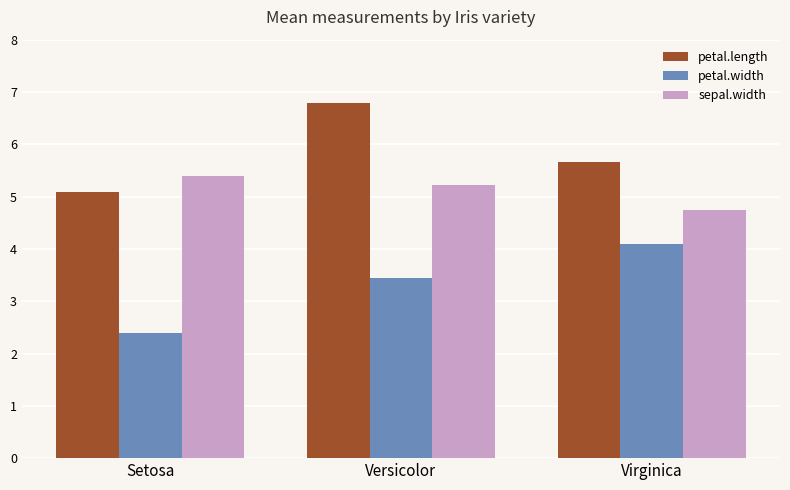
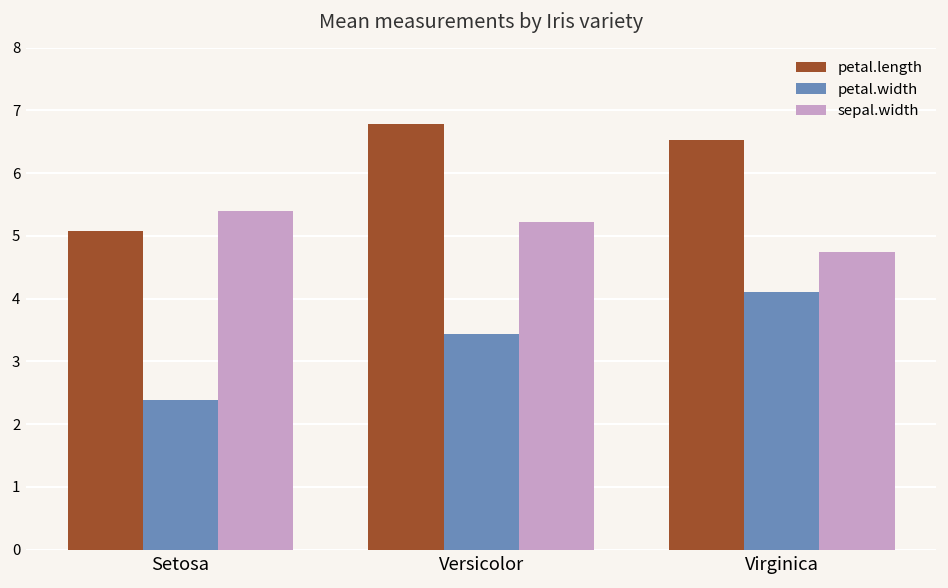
  {
    "petal.length": {
      "Setosa": 5.1,
      "Versicolor": 6.8,
-     "Virginica": 5.7
+     "Virginica": 6.5
    },
    "petal.width": {
      "Setosa": 2.4,
      "Versicolor": 3.4,
      "Virginica": 4.1
    },
    "sepal.width": {
      "Setosa": 5.4,
      "Versicolor": 5.2,
      "Virginica": 4.8
    }
  }
